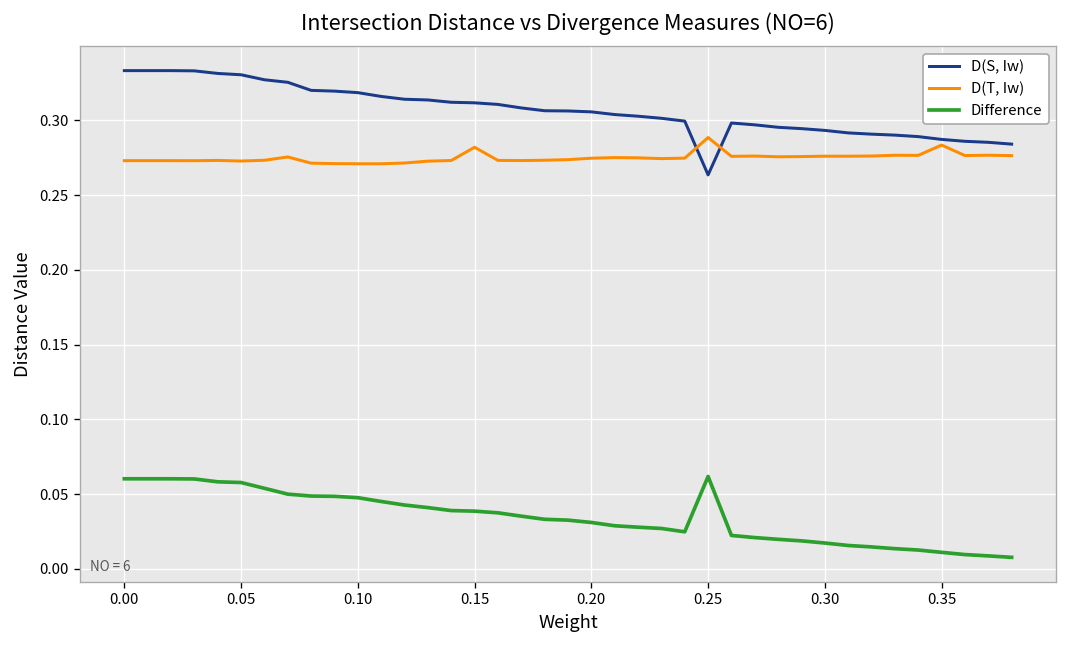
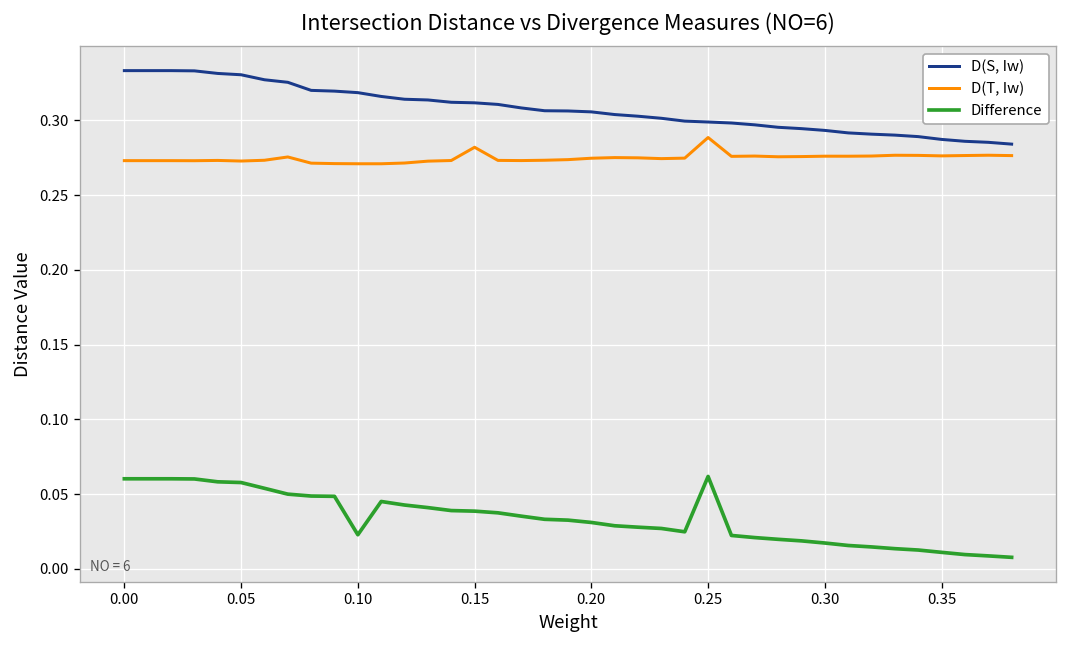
  {
    "D(S, Iw)": {
      "0.00": 0.333,
      "0.05": 0.331,
      "0.10": 0.319,
      "0.15": 0.312,
      "0.20": 0.306,
-     "0.25": 0.264,
+     "0.25": 0.299,
      "0.30": 0.293,
      "0.35": 0.287
    },
    "D(T, Iw)": {
      "0.00": 0.273,
      "0.05": 0.273,
      "0.10": 0.271,
      "0.15": 0.282,
      "0.20": 0.275,
      "0.25": 0.289,
      "0.30": 0.276,
-     "0.35": 0.284
+     "0.35": 0.276
    },
    "Difference": {
      "0.00": 0.060,
      "0.05": 0.058,
-     "0.10": 0.048,
+     "0.10": 0.023,
      "0.15": 0.039,
      "0.20": 0.031,
      "0.25": 0.062,
      "0.30": 0.017,
      "0.35": 0.011
    }
  }
